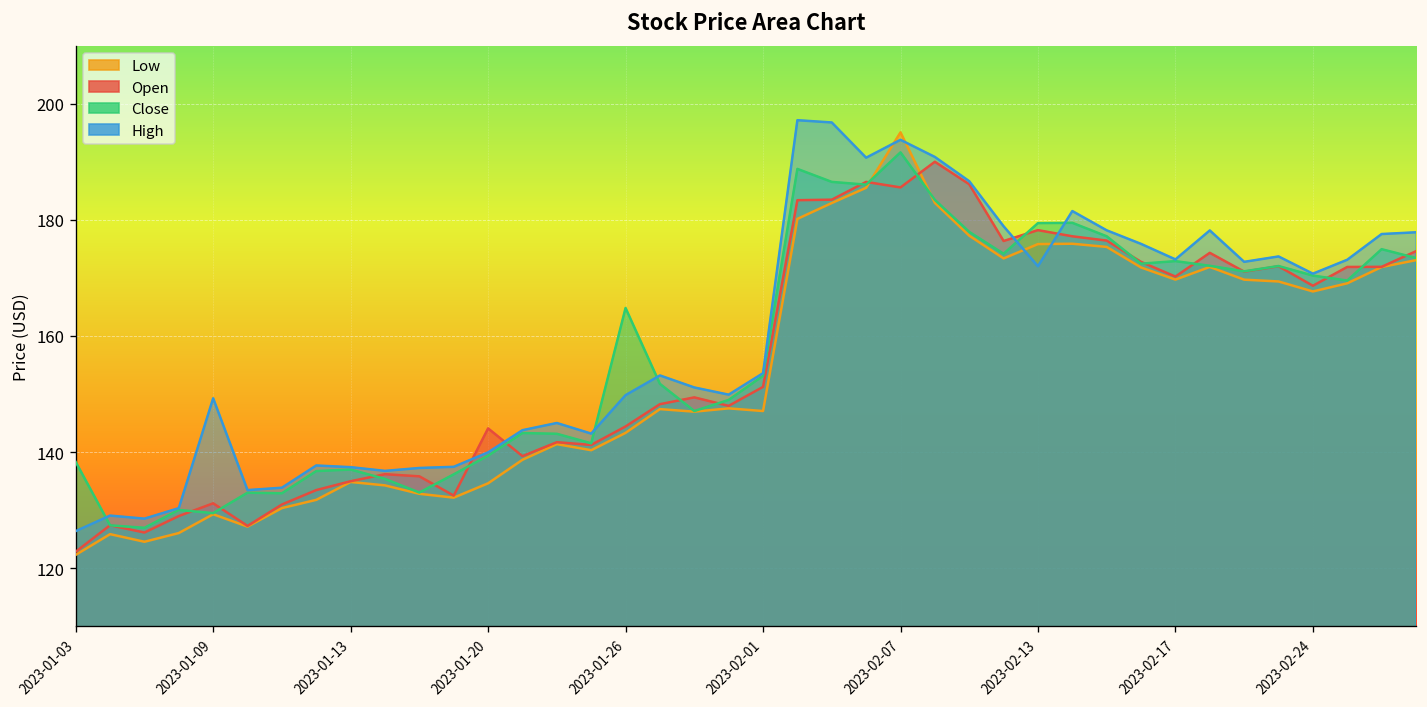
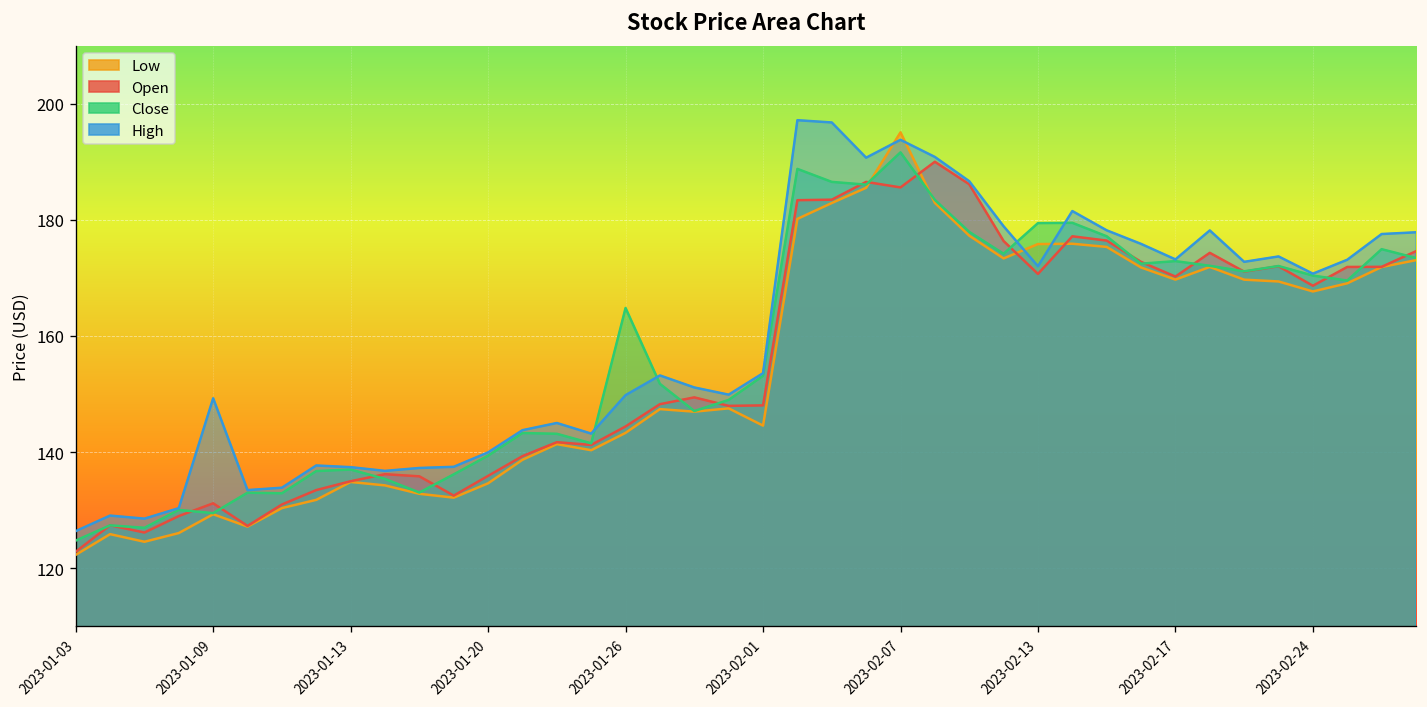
  {
    "Low": {
      "2023-01-03": 122,
      "2023-01-20": 135,
      "2023-01-26": 143,
-     "2023-02-01": 147,
+     "2023-02-01": 145,
      "2023-02-07": 195,
      "2023-02-13": 176,
      "2023-02-24": 168
    },
    "Open": {
      "2023-01-03": 123,
      "2023-01-09": 131,
-     "2023-01-20": 144,
+     "2023-01-20": 136,
      "2023-01-26": 144,
-     "2023-02-01": 151,
+     "2023-02-01": 148,
      "2023-02-07": 186,
-     "2023-02-13": 178,
+     "2023-02-13": 171,
      "2023-02-24": 169
    },
    "Close": {
-     "2023-01-03": 138,
+     "2023-01-03": 125,
      "2023-01-20": 139,
      "2023-01-26": 165,
      "2023-02-07": 192,
      "2023-02-13": 179
    },
    "High": {
      "2023-01-03": 126,
      "2023-01-09": 149,
      "2023-01-20": 140,
      "2023-01-26": 150,
      "2023-02-07": 194,
      "2023-02-13": 172
    }
  }
